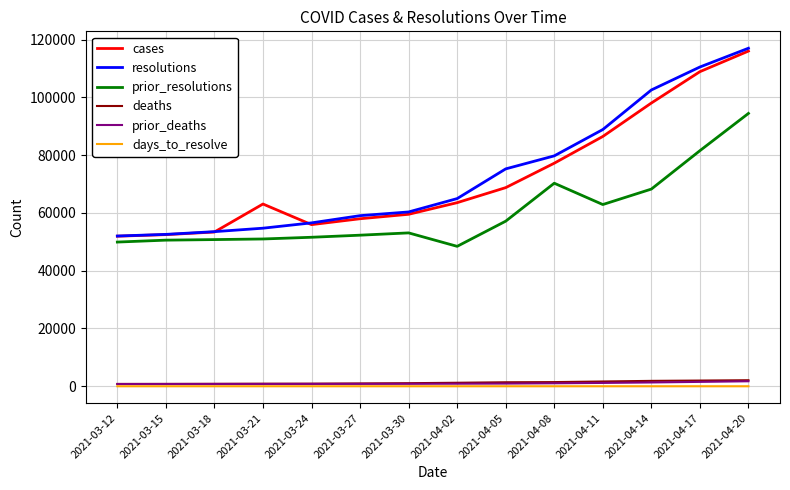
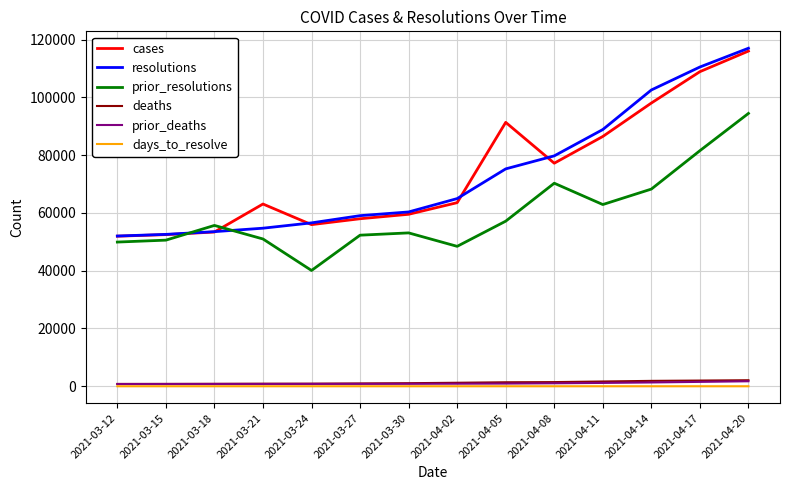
  {
    "cases": {
      "2021-03-21": 63000,
      "2021-03-27": 58000,
      "2021-04-02": 64000,
-     "2021-04-05": 69000,
+     "2021-04-05": 91000,
      "2021-04-08": 77000,
      "2021-04-11": 86000,
      "2021-04-14": 98000,
      "2021-04-17": 109000,
      "2021-04-20": 116000
    },
    "resolutions": {
      "2021-03-21": 55000,
      "2021-03-27": 59000,
      "2021-04-02": 65000,
      "2021-04-05": 75000,
      "2021-04-08": 80000,
      "2021-04-11": 89000,
      "2021-04-14": 103000,
      "2021-04-17": 110000,
      "2021-04-20": 117000
    },
    "prior_resolutions": {
      "2021-03-12": 50000,
      "2021-03-15": 51000,
-     "2021-03-18": 51000,
+     "2021-03-18": 56000,
      "2021-03-21": 51000,
-     "2021-03-24": 52000,
+     "2021-03-24": 40000,
      "2021-03-27": 52000,
      "2021-03-30": 53000,
      "2021-04-02": 48000,
      "2021-04-05": 57000,
      "2021-04-08": 70000,
      "2021-04-11": 63000,
      "2021-04-14": 68000,
      "2021-04-17": 82000,
      "2021-04-20": 94000
    },
    "days_to_resolve": {
      "2021-04-02": 0,
      "2021-04-05": 0,
      "2021-04-08": 0,
      "2021-04-11": 0,
      "2021-04-14": 0,
      "2021-04-17": 0,
      "2021-04-20": 0
    }
  }
